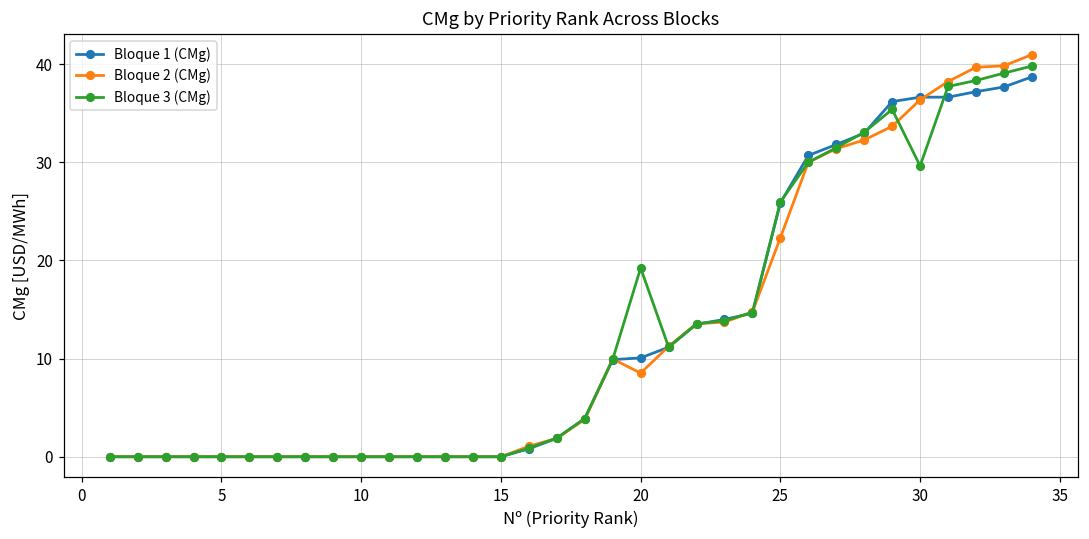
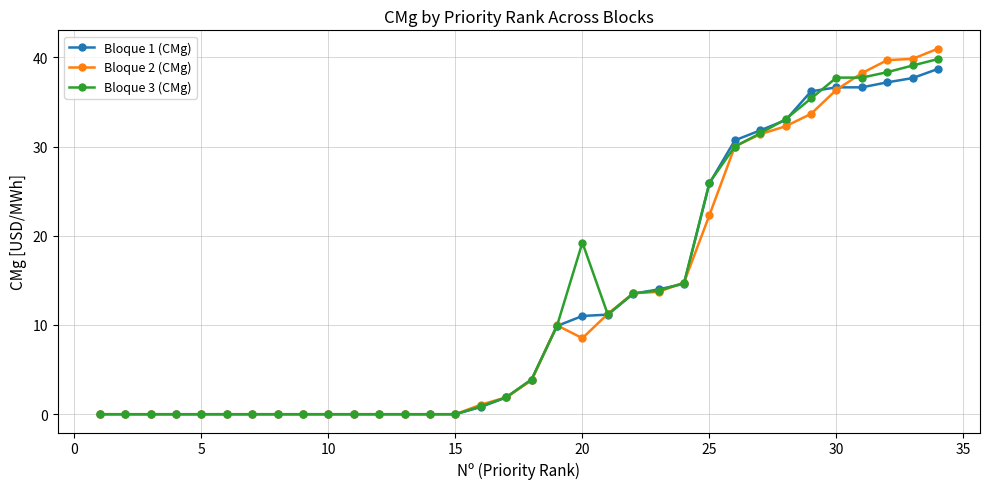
  {
    "Bloque 1 (CMg)": {
-     "20": 10
+     "20": 11
    },
    "Bloque 2 (CMg)": {
      "20": 9,
      "25": 22
    },
    "Bloque 3 (CMg)": {
      "20": 19,
-     "30": 30
+     "30": 38
    }
  }
